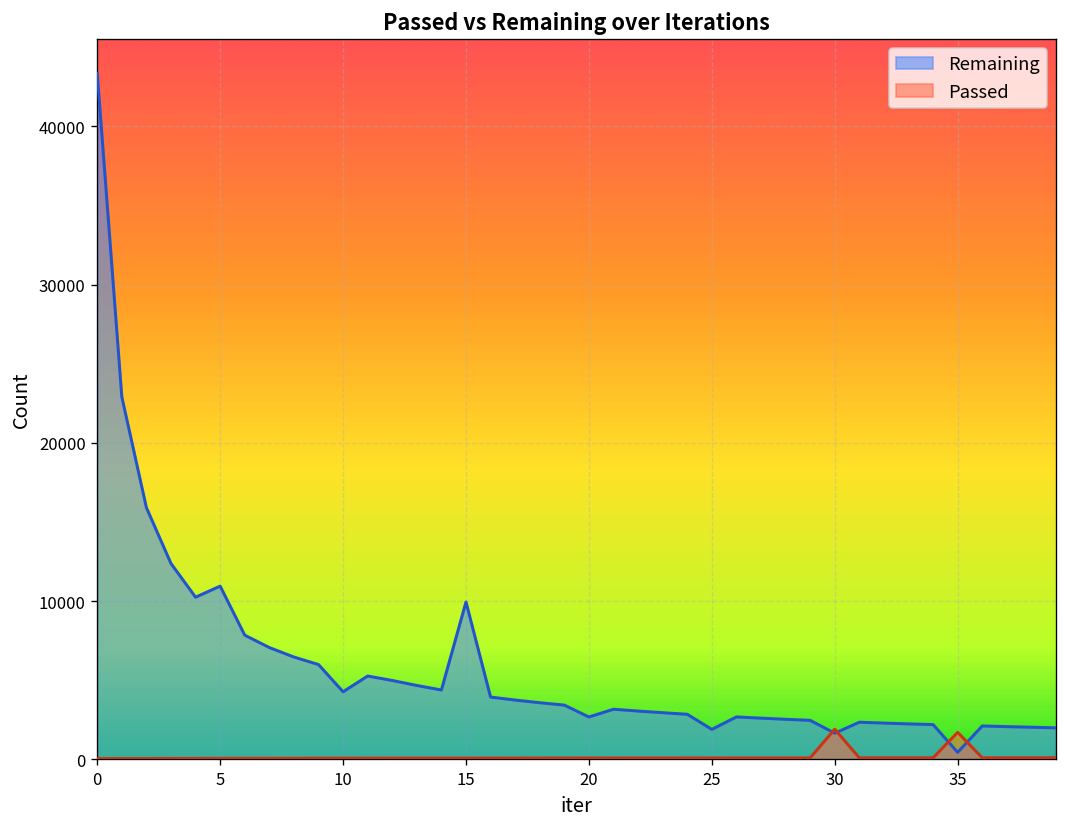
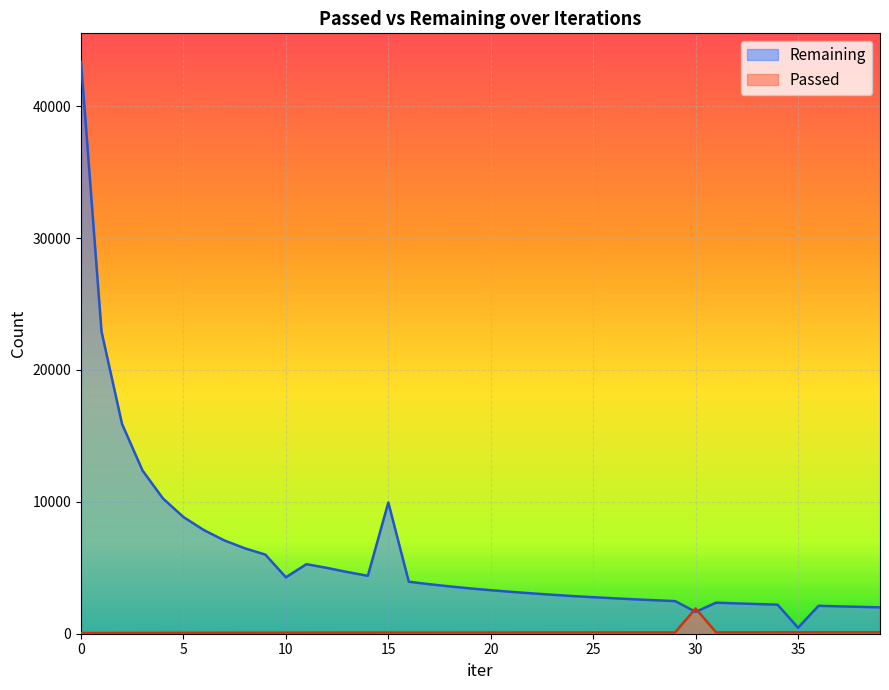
  {
    "Remaining": {
      "0": 43300,
-     "5": 11000,
+     "5": 8800,
      "10": 4300,
      "15": 9900,
-     "20": 2700,
-     "25": 1900,
+     "20": 3300,
+     "25": 2800,
      "30": 1700,
      "35": 500
    },
    "Passed": {
      "0": 100,
      "5": 100,
      "10": 100,
      "15": 100,
      "20": 100,
      "25": 100,
      "30": 1900,
-     "35": 1700
+     "35": 100
    }
  }
